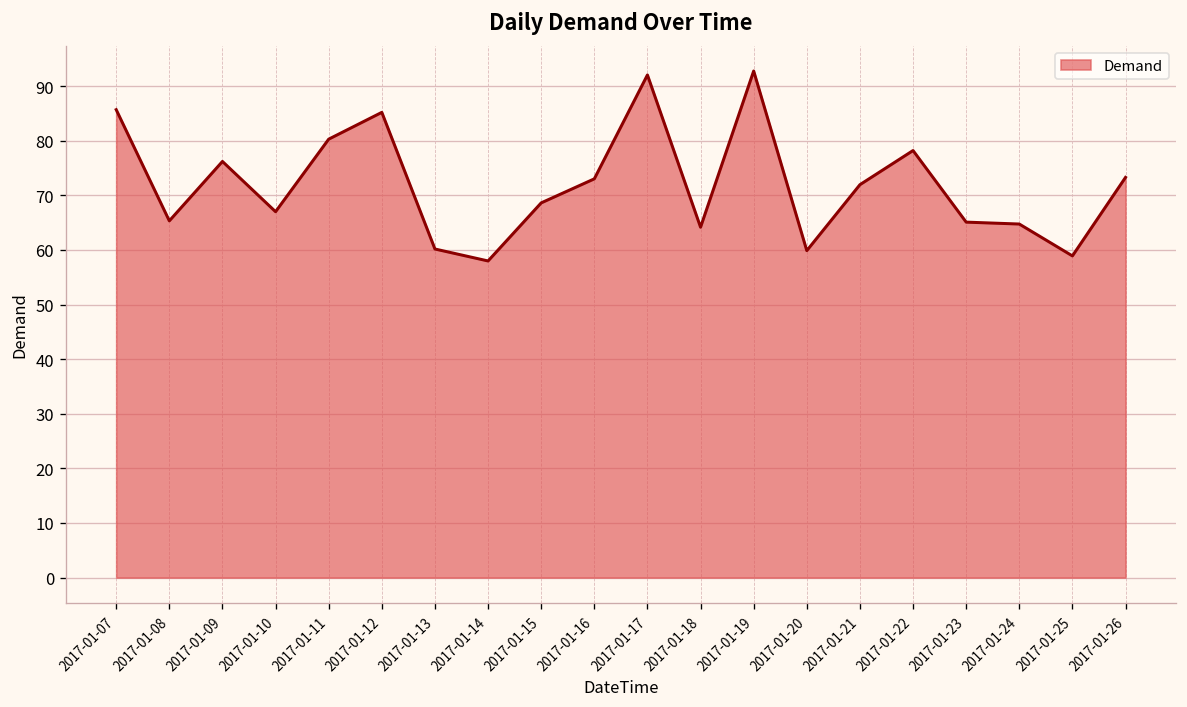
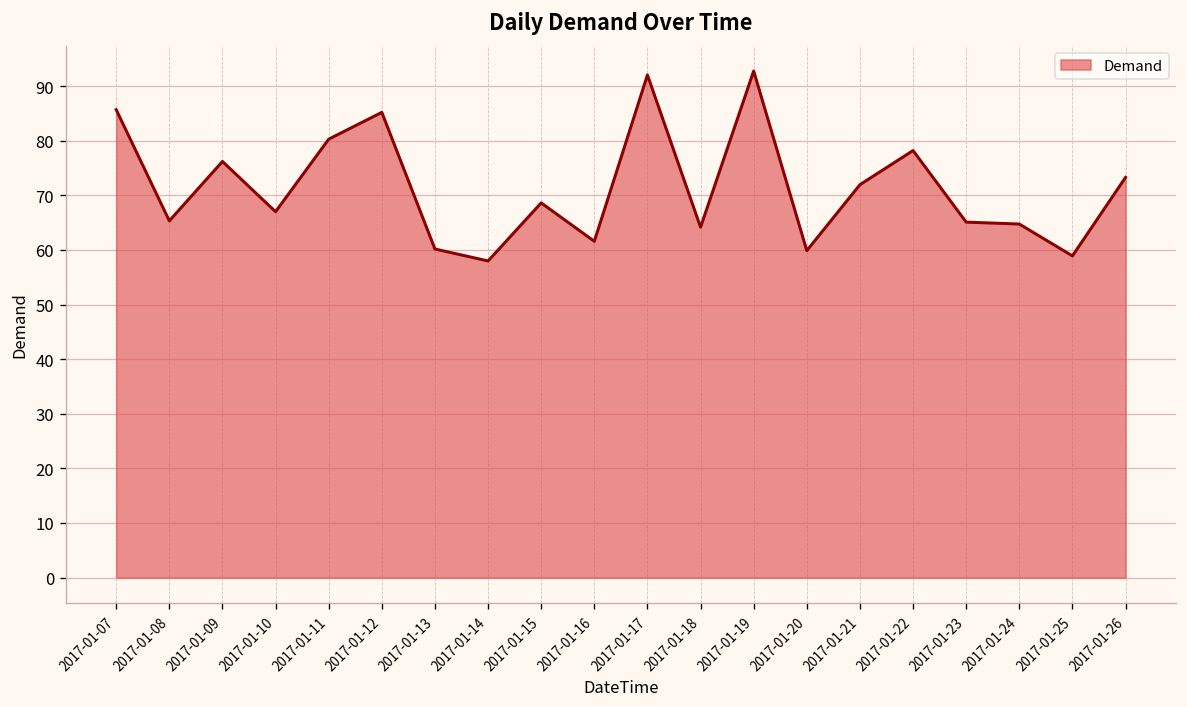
  {
    "2017-01-07": 86,
    "2017-01-08": 65,
    "2017-01-09": 76,
    "2017-01-10": 67,
    "2017-01-11": 80,
    "2017-01-12": 85,
    "2017-01-13": 60,
    "2017-01-14": 58,
    "2017-01-15": 69,
-   "2017-01-16": 73,
+   "2017-01-16": 62,
    "2017-01-17": 92,
    "2017-01-18": 64,
    "2017-01-19": 93,
    "2017-01-20": 60,
    "2017-01-21": 72,
    "2017-01-22": 78,
    "2017-01-23": 65,
    "2017-01-24": 65,
    "2017-01-25": 59,
    "2017-01-26": 73
  }
